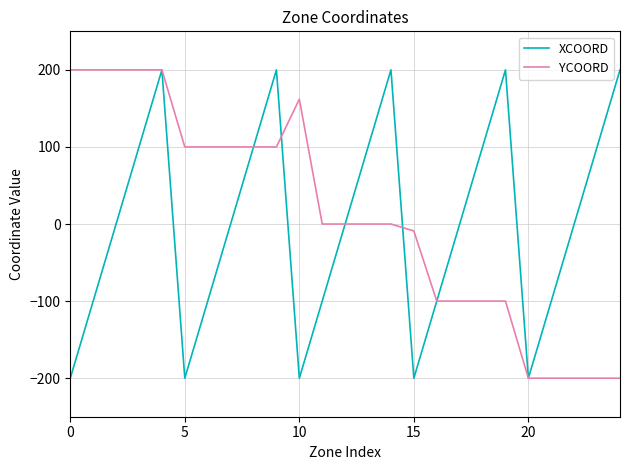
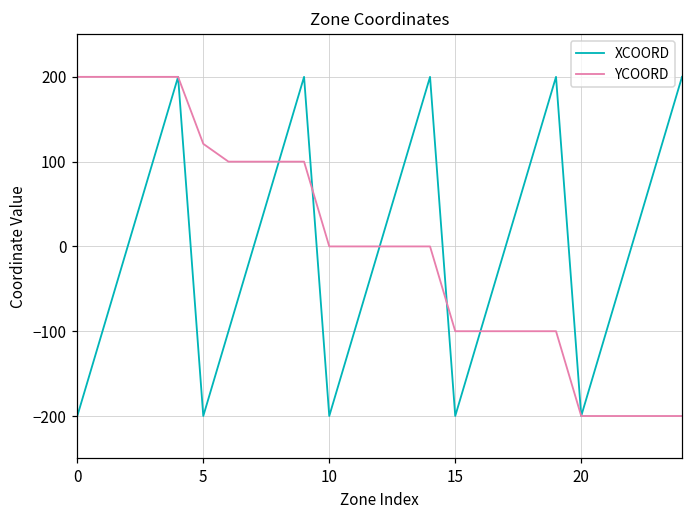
  {
    "XCOORD": {
      "0": -200,
      "5": -200,
      "10": -200,
      "15": -200
    },
    "YCOORD": {
      "0": 200,
-     "5": 100,
-     "10": 160,
-     "15": -10
+     "5": 120,
+     "10": 0,
+     "15": -100
    }
  }
